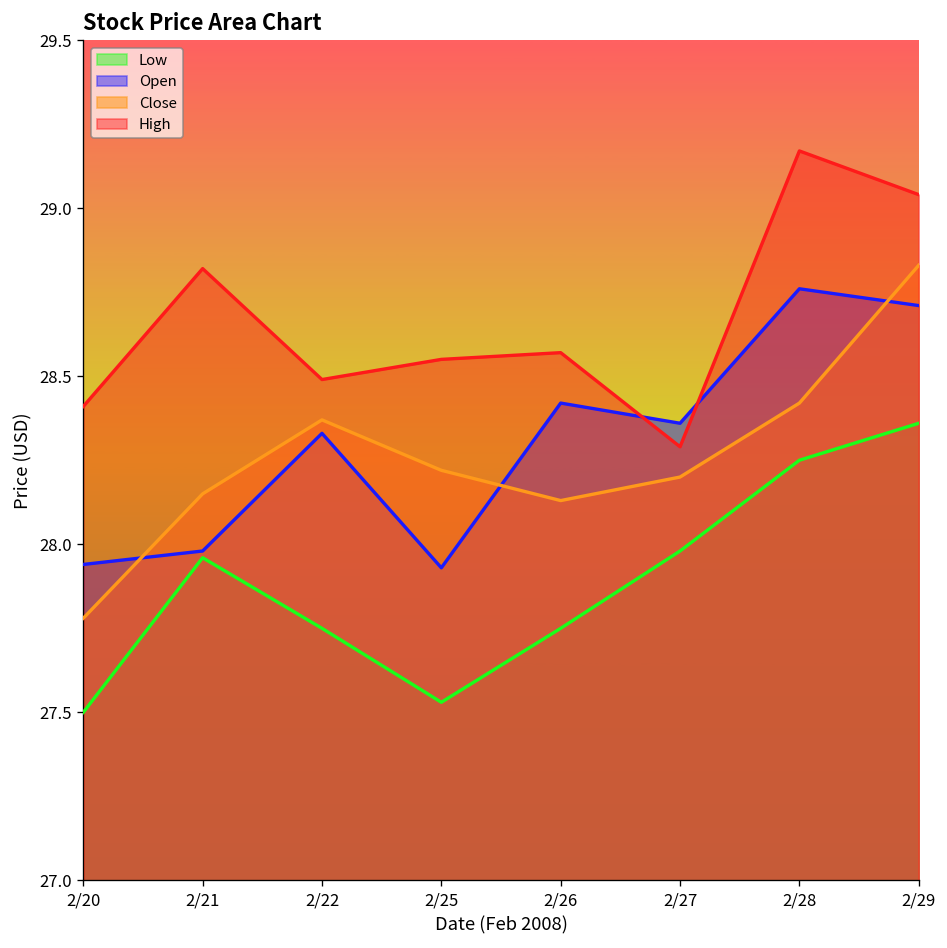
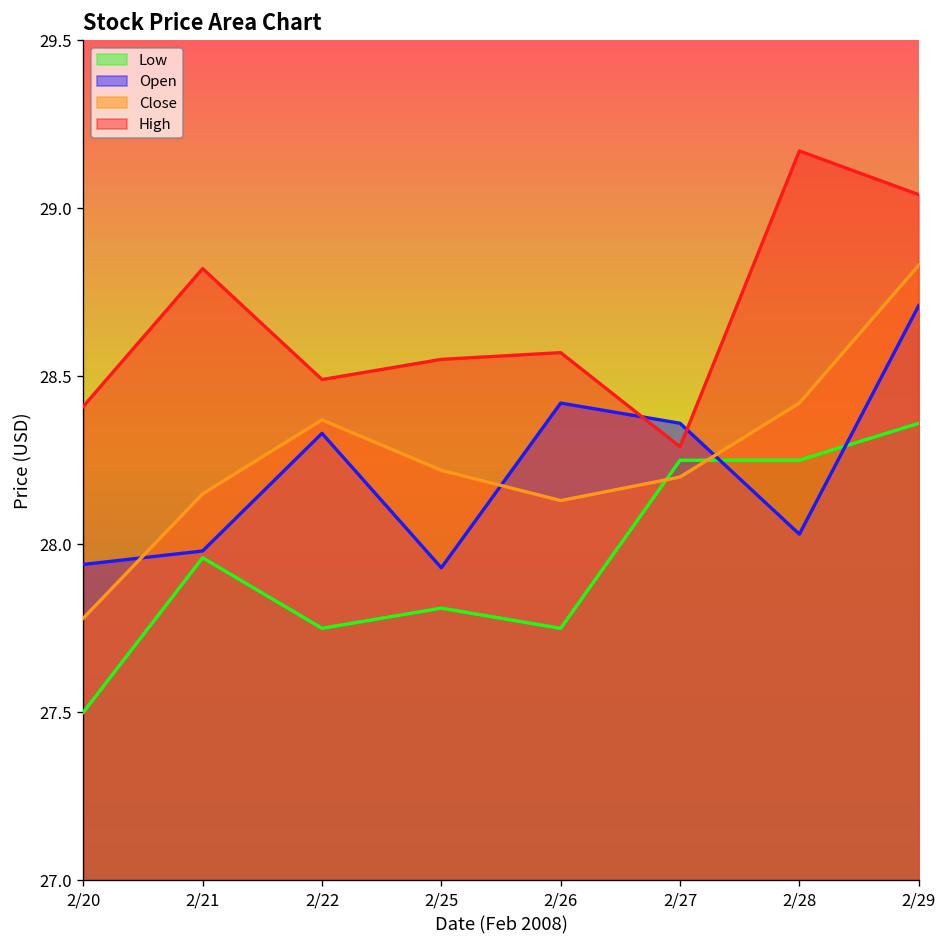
  {
    "Low": {
      "2/20": 27.50,
      "2/21": 27.96,
      "2/22": 27.75,
-     "2/25": 27.53,
+     "2/25": 27.81,
      "2/26": 27.75,
-     "2/27": 27.98,
+     "2/27": 28.25,
      "2/28": 28.25,
      "2/29": 28.36
    },
    "Open": {
      "2/20": 27.94,
      "2/21": 27.98,
      "2/22": 28.33,
      "2/25": 27.93,
      "2/26": 28.42,
      "2/27": 28.36,
-     "2/28": 28.76,
+     "2/28": 28.03,
      "2/29": 28.71
    },
    "Close": {
      "2/20": 27.78,
      "2/21": 28.15,
      "2/22": 28.37,
      "2/25": 28.22,
      "2/26": 28.13,
      "2/27": 28.20,
      "2/28": 28.42,
      "2/29": 28.83
    },
    "High": {
      "2/20": 28.41,
      "2/21": 28.82,
      "2/22": 28.49,
      "2/25": 28.55,
      "2/26": 28.57,
      "2/27": 28.29,
      "2/28": 29.17,
      "2/29": 29.04
    }
  }
